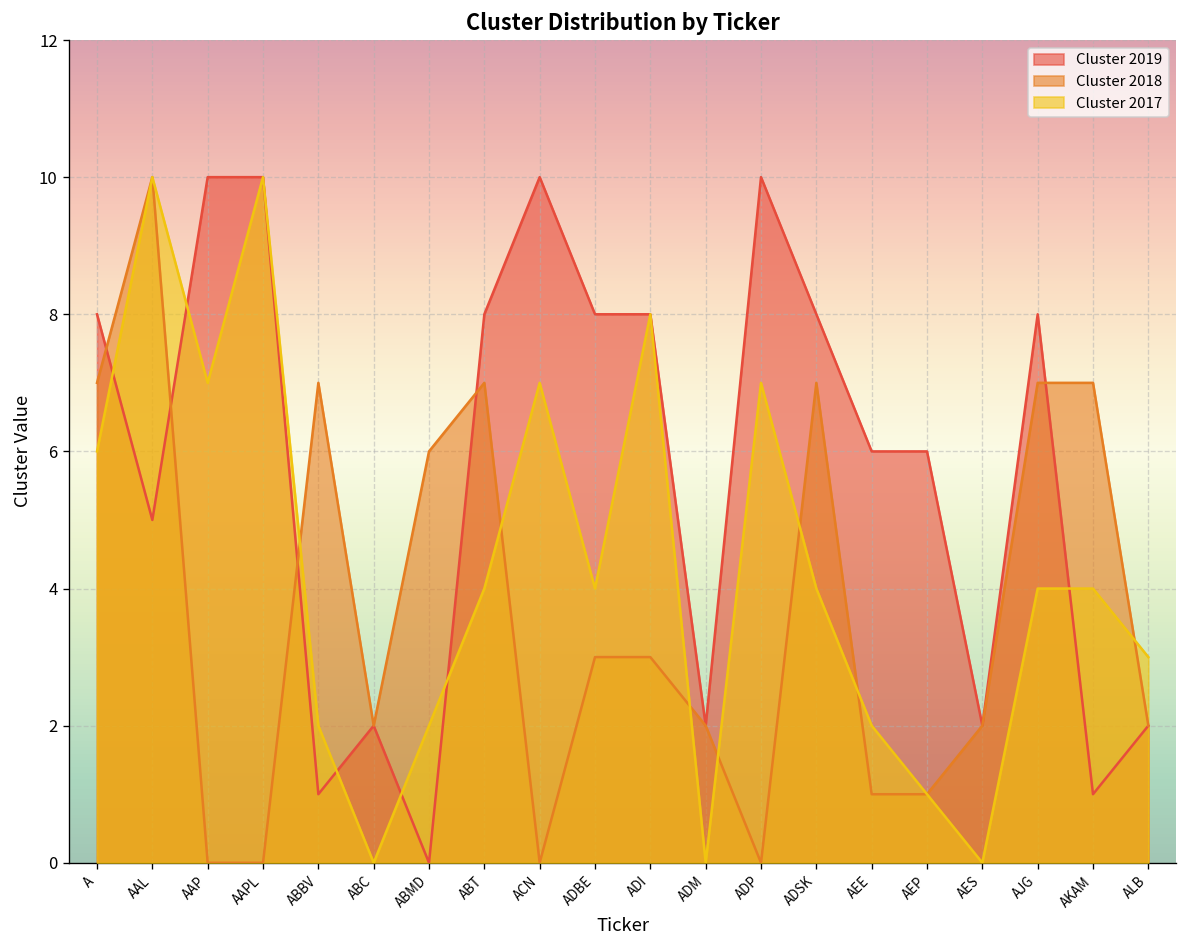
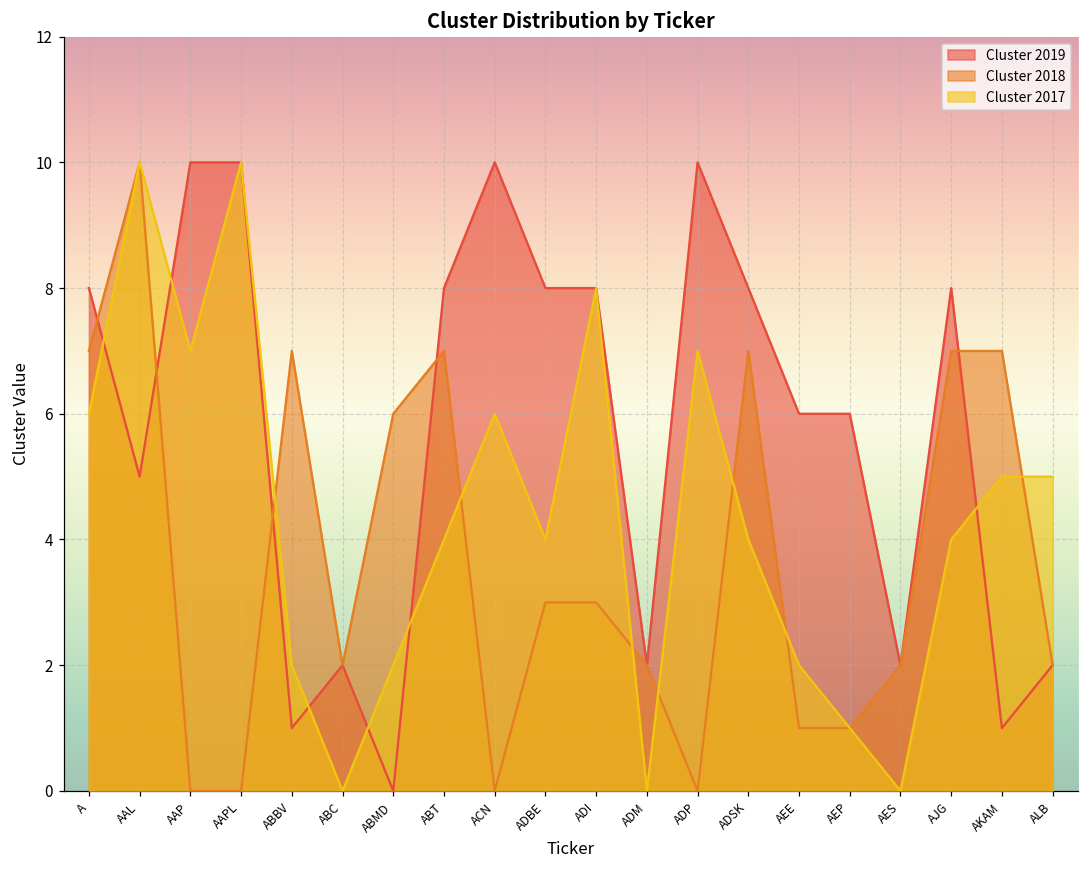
  {
    "Cluster 2017": {
      "A": 6,
      "AAP": 7,
      "ABBV": 2,
      "ABC": 0,
      "ABMD": 2,
      "ABT": 4,
-     "ACN": 7,
+     "ACN": 6,
      "ADBE": 4,
      "ADM": 0,
      "ADP": 7,
      "ADSK": 4,
      "AEE": 2,
      "AES": 0,
      "AJG": 4,
-     "AKAM": 4,
-     "ALB": 3
+     "AKAM": 5,
+     "ALB": 5
    }
  }
